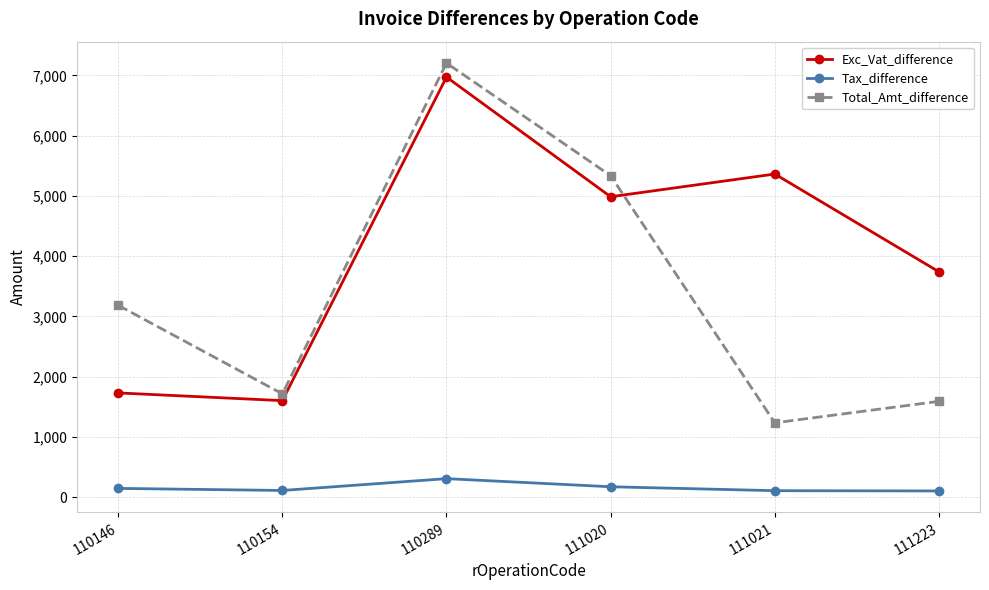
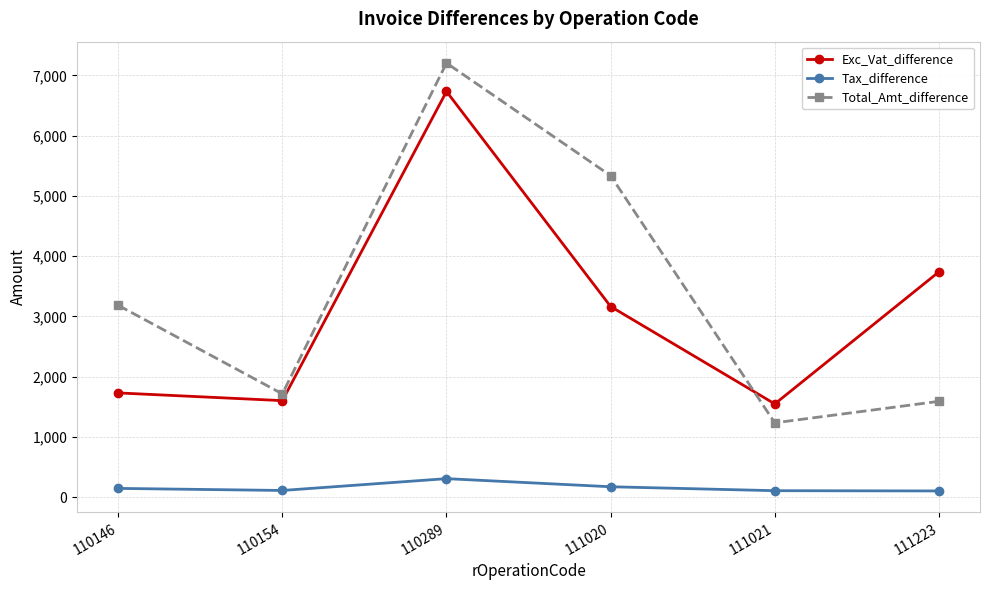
  {
    "Exc_Vat_difference": {
      "110146": "1,700",
      "110154": "1,600",
-     "110289": "7,000",
-     "111020": "5,000",
-     "111021": "5,400",
+     "110289": "6,700",
+     "111020": "3,200",
+     "111021": "1,500",
      "111223": "3,700"
    },
    "Tax_difference": {
      "110146": "100",
      "110154": "100",
      "110289": "300",
      "111020": "200",
      "111021": "100",
      "111223": "100"
    },
    "Total_Amt_difference": {
      "110146": "3,200",
      "110154": "1,700",
      "110289": "7,200",
      "111020": "5,300",
      "111021": "1,200",
      "111223": "1,600"
    }
  }
